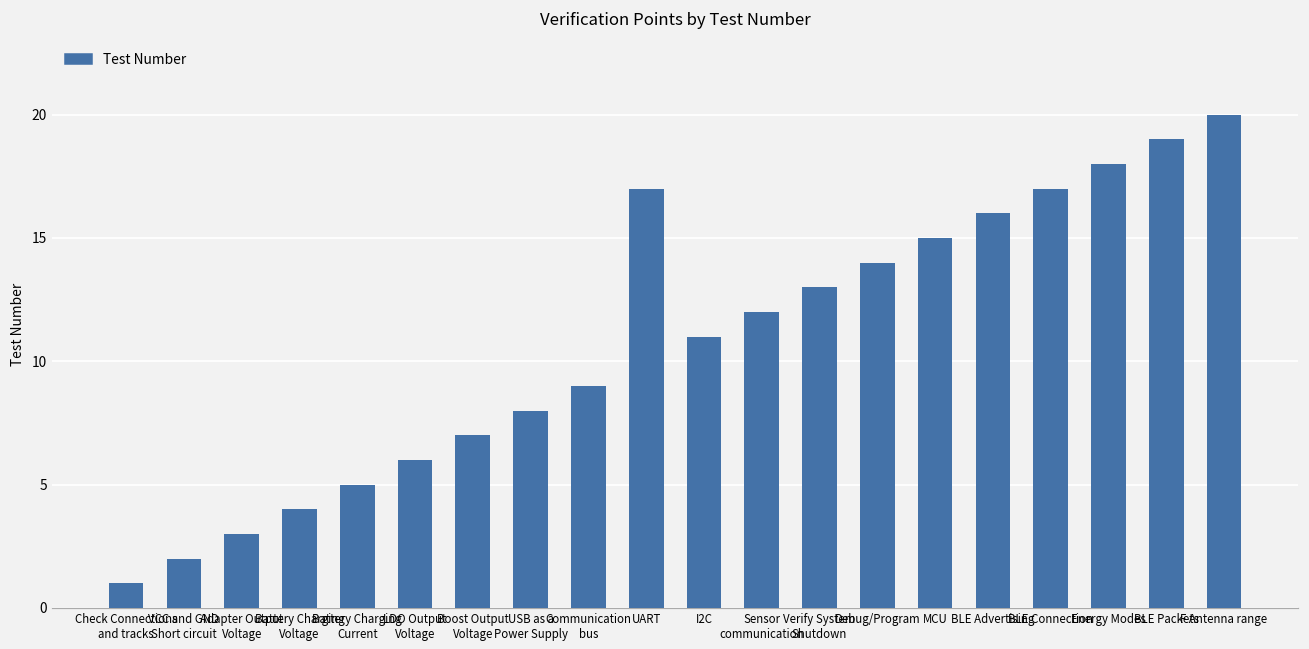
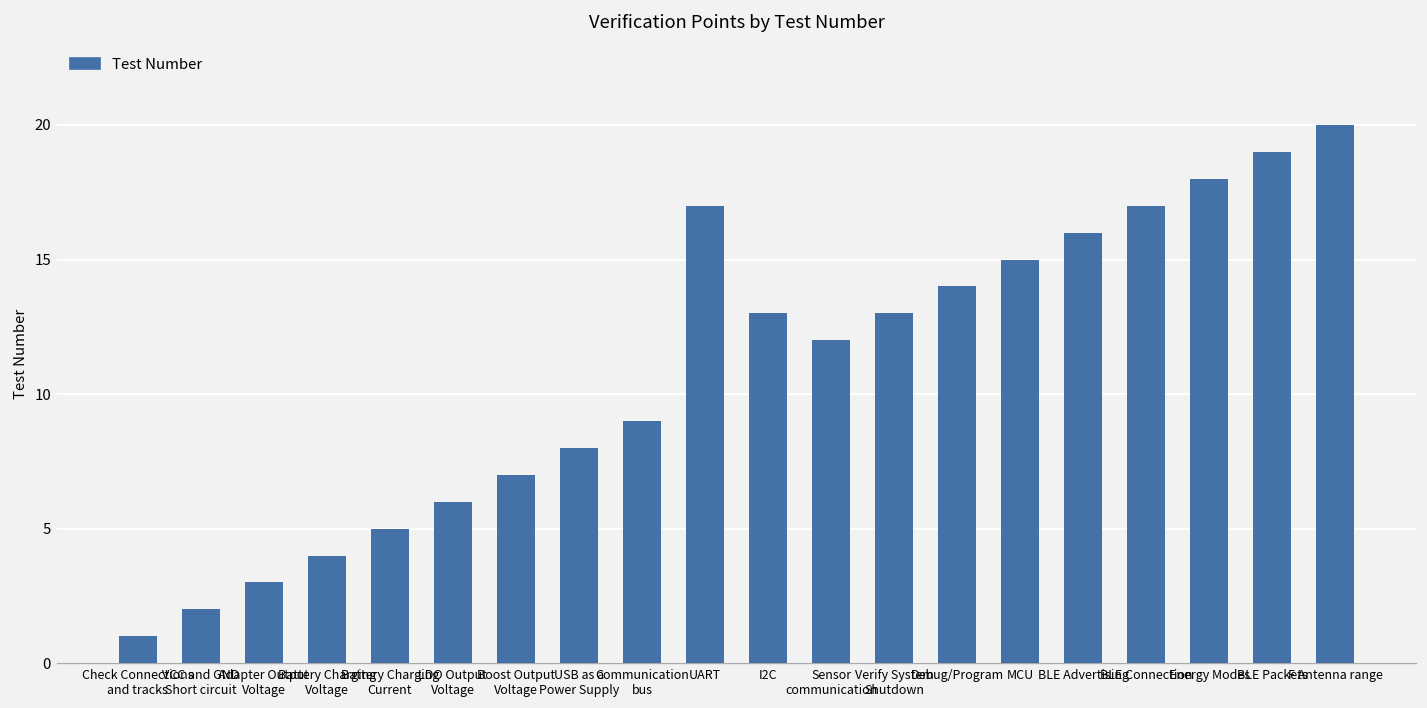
  {
    "UART": 17,
-   "I2C": 11,
+   "I2C": 13,
    "MCU": 15
  }
